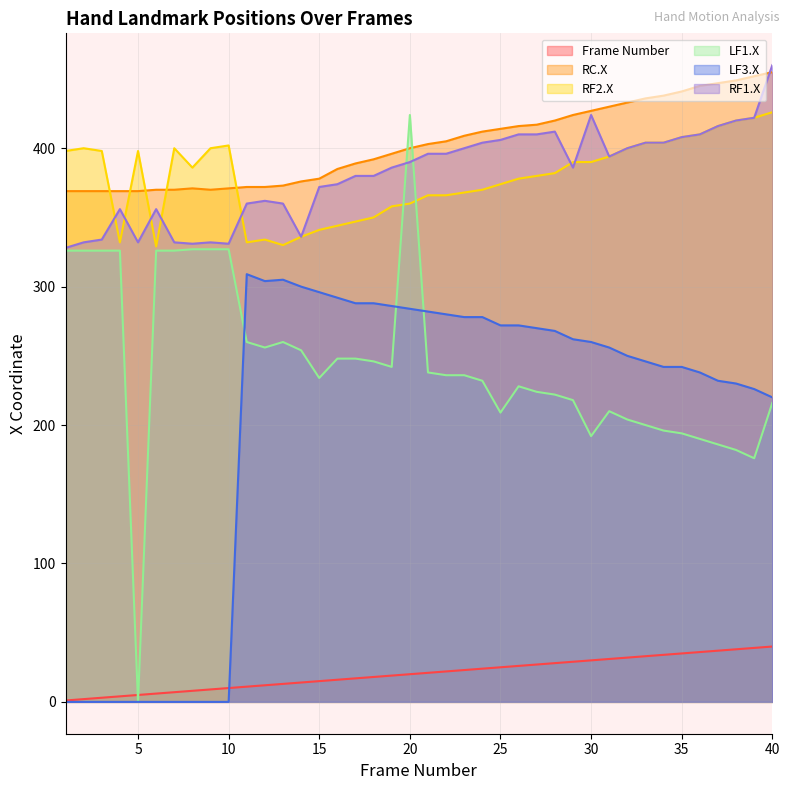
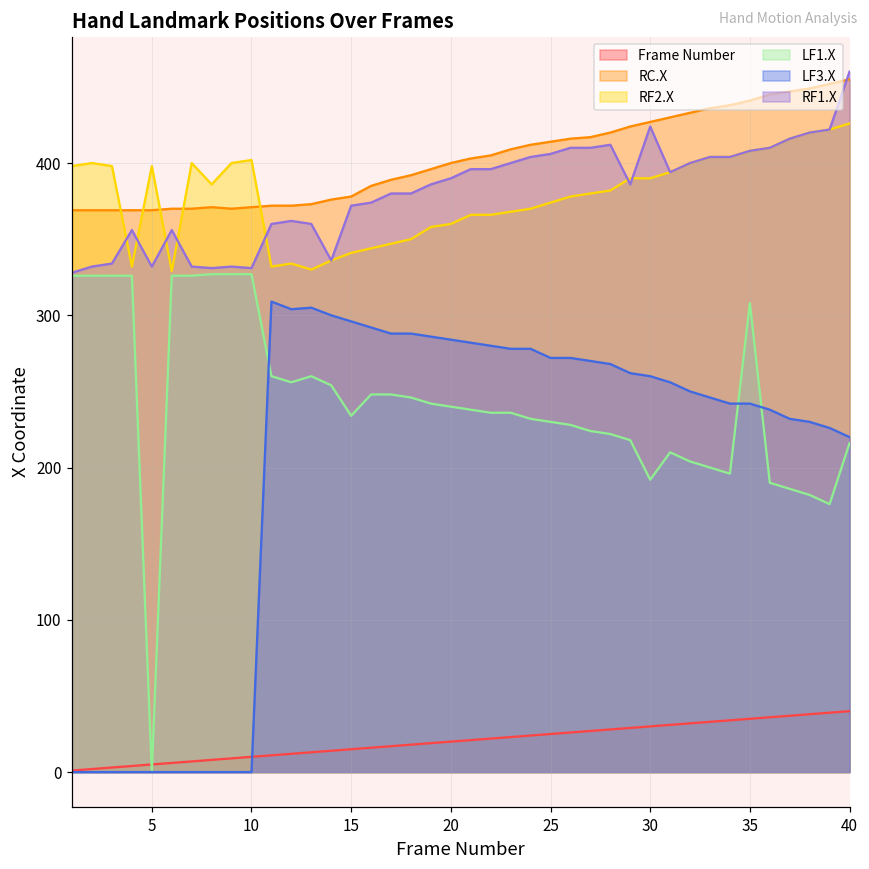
  {
    "LF1.X": {
      "10": 327,
      "15": 234,
-     "20": 424,
-     "25": 209,
+     "20": 240,
+     "25": 230,
      "30": 192,
-     "35": 194,
+     "35": 308,
      "40": 216
    }
  }
